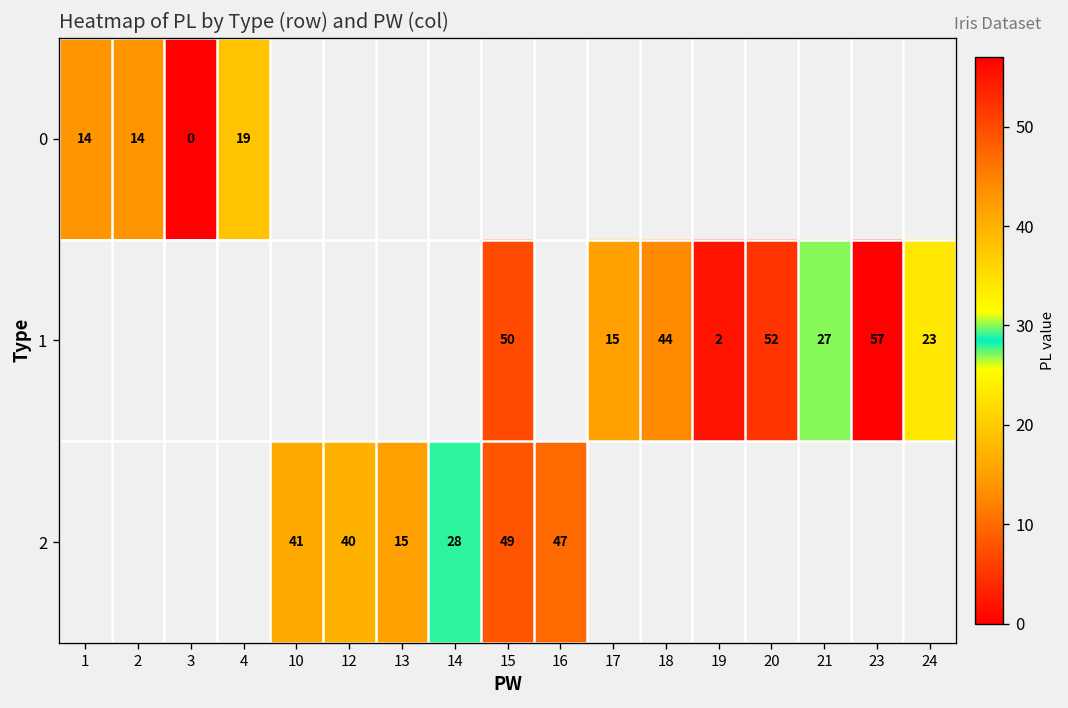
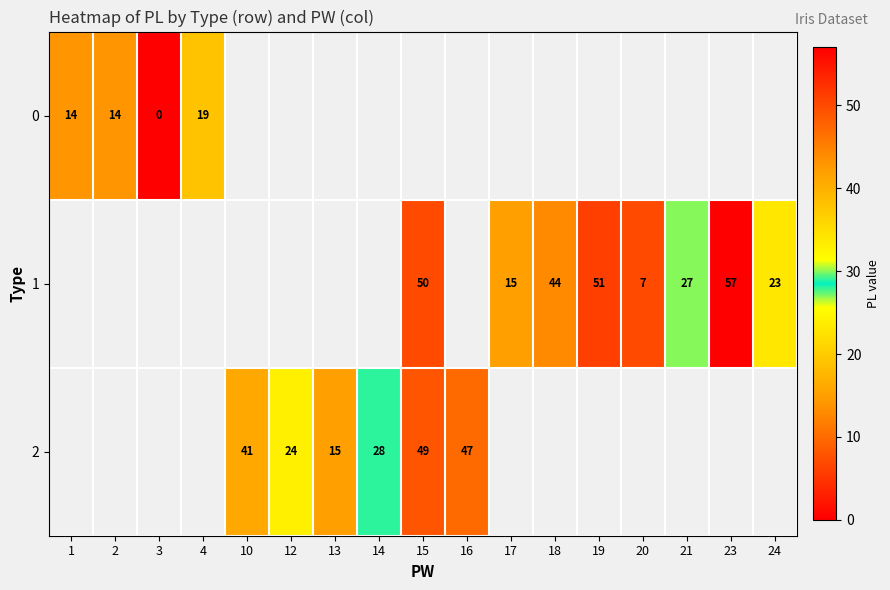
  {
    "0": {
      "1": 14,
      "2": 14,
      "3": 0,
      "4": 19
    },
    "1": {
      "15": 50,
      "17": 15,
      "18": 44,
-     "19": 2,
-     "20": 52,
+     "19": 51,
+     "20": 7,
      "21": 27,
      "23": 57,
      "24": 23
    },
    "2": {
      "10": 41,
-     "12": 40,
+     "12": 24,
      "13": 15,
      "14": 28,
      "15": 49,
      "16": 47
    }
  }
